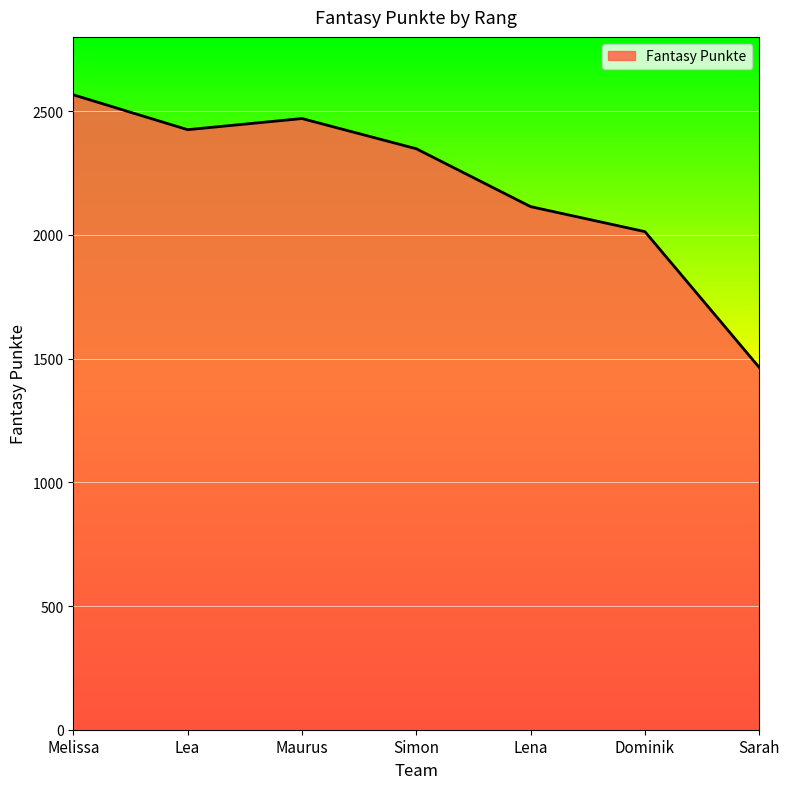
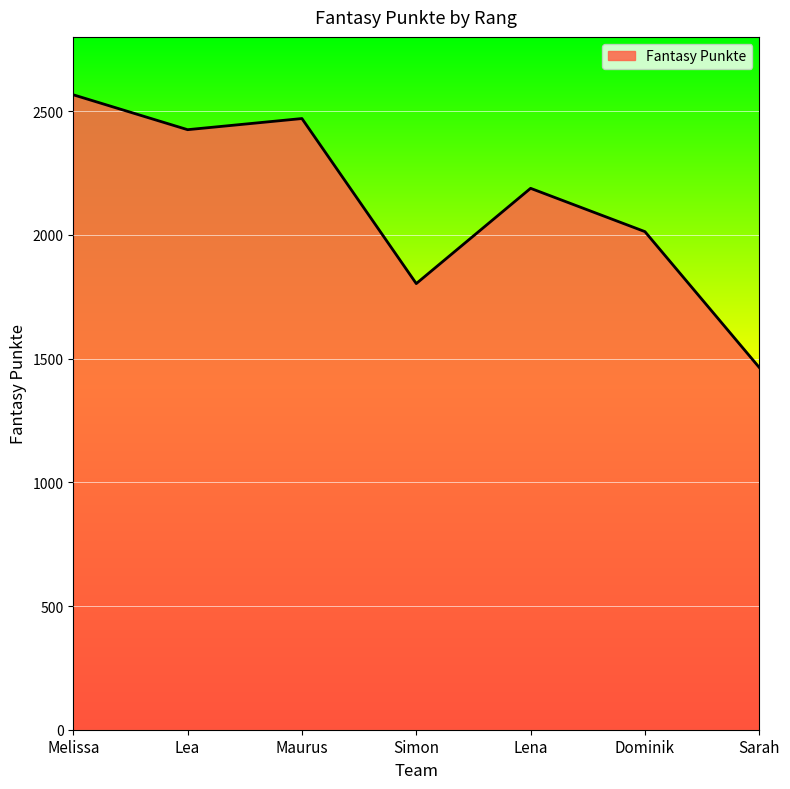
  {
    "Melissa": 2570,
    "Lea": 2430,
    "Maurus": 2470,
-   "Simon": 2350,
-   "Lena": 2110,
+   "Simon": 1800,
+   "Lena": 2190,
    "Dominik": 2010,
    "Sarah": 1460
  }
